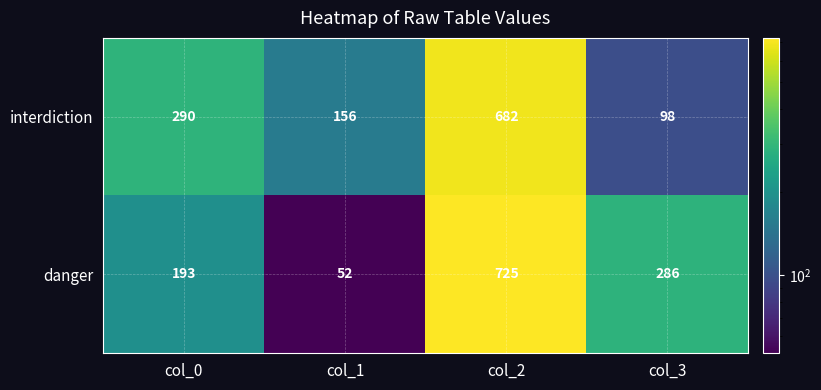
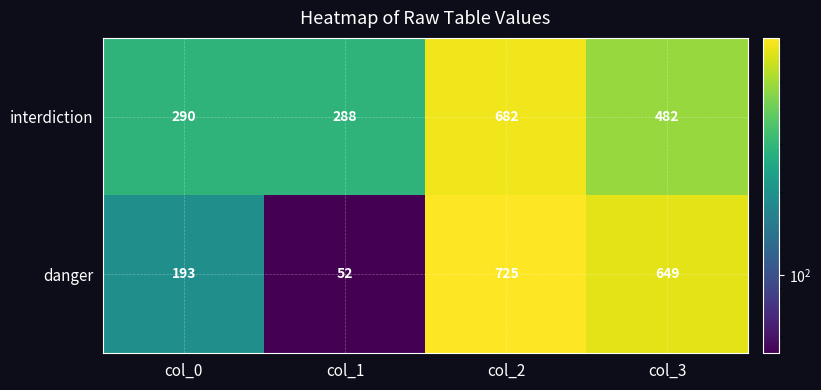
  {
    "interdiction": {
      "col_0": 290,
-     "col_1": 156,
+     "col_1": 288,
      "col_2": 682,
-     "col_3": 98
+     "col_3": 482
    },
    "danger": {
      "col_0": 193,
      "col_1": 52,
      "col_2": 725,
-     "col_3": 286
+     "col_3": 649
    }
  }
